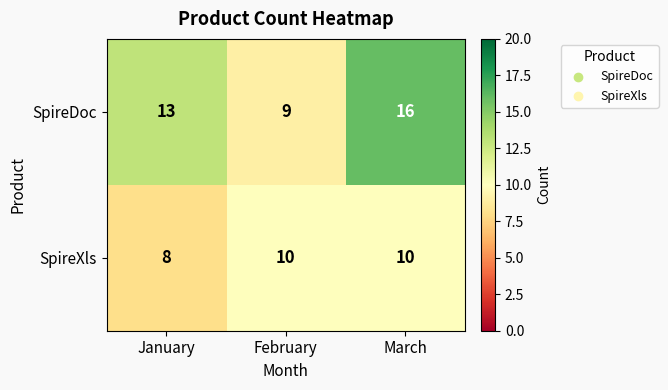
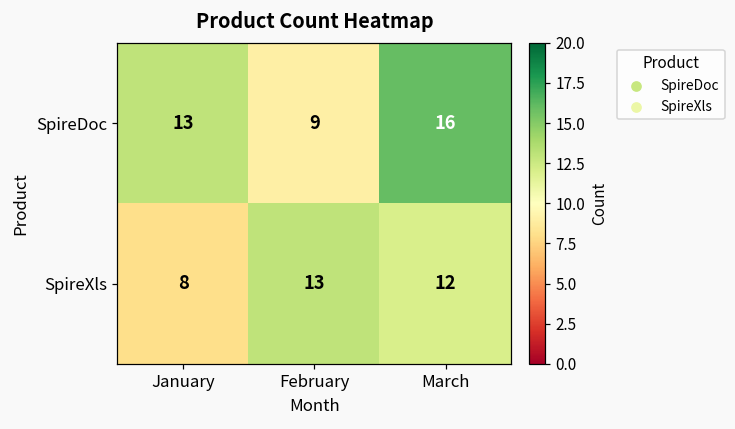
  {
    "SpireDoc": {
      "January": 13,
      "February": 9,
      "March": 16
    },
    "SpireXls": {
      "January": 8,
-     "February": 10,
-     "March": 10
+     "February": 13,
+     "March": 12
    }
  }
